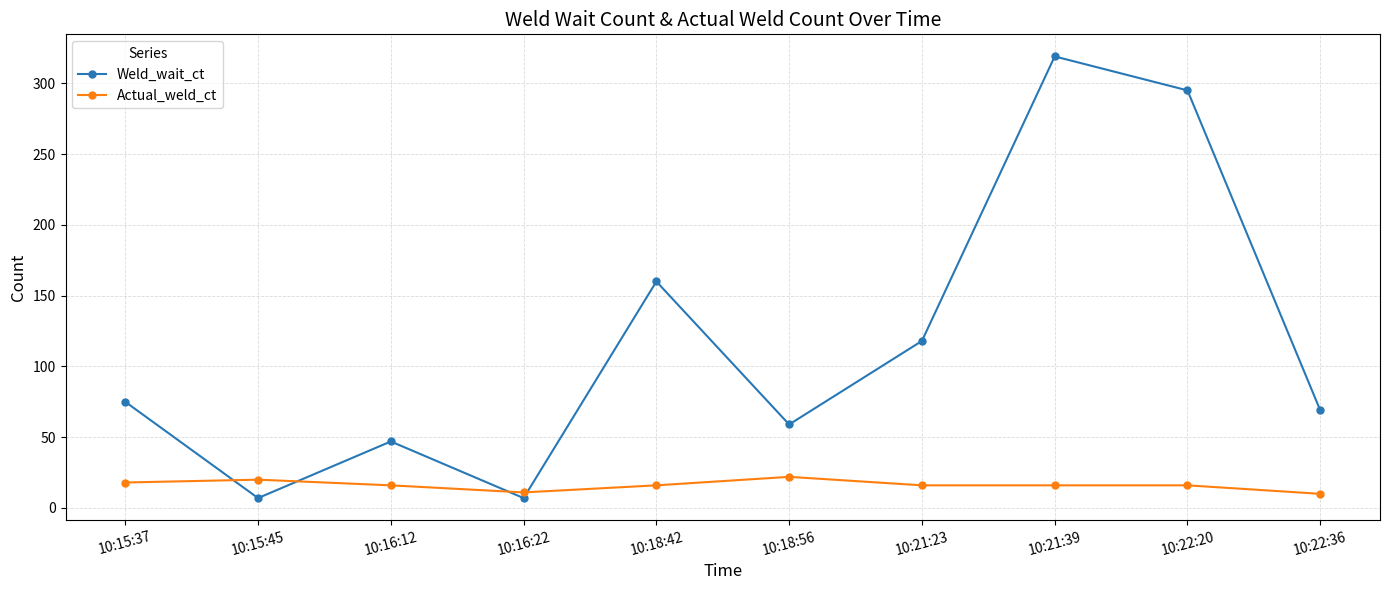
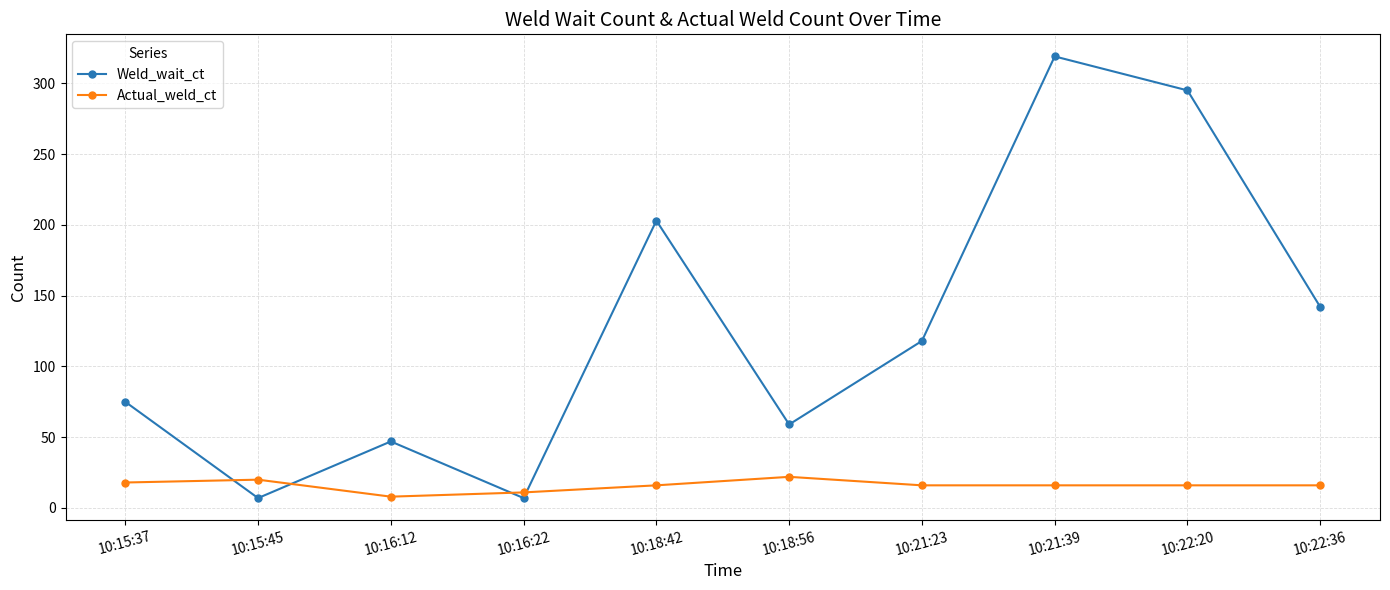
  {
    "Weld_wait_ct": {
      "10:15:37": 75,
      "10:15:45": 7,
      "10:16:12": 47,
      "10:16:22": 7,
-     "10:18:42": 160,
+     "10:18:42": 203,
      "10:18:56": 59,
      "10:21:23": 118,
      "10:21:39": 319,
      "10:22:20": 295,
-     "10:22:36": 69
+     "10:22:36": 142
    },
    "Actual_weld_ct": {
      "10:15:37": 18,
      "10:15:45": 20,
-     "10:16:12": 16,
+     "10:16:12": 8,
      "10:16:22": 11,
      "10:18:42": 16,
      "10:18:56": 22,
      "10:21:23": 16,
      "10:21:39": 16,
      "10:22:20": 16,
-     "10:22:36": 10
+     "10:22:36": 16
    }
  }
